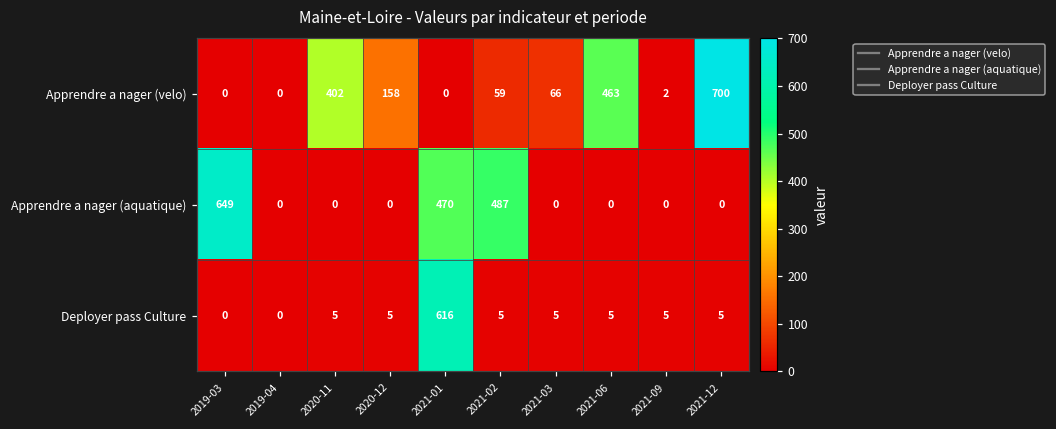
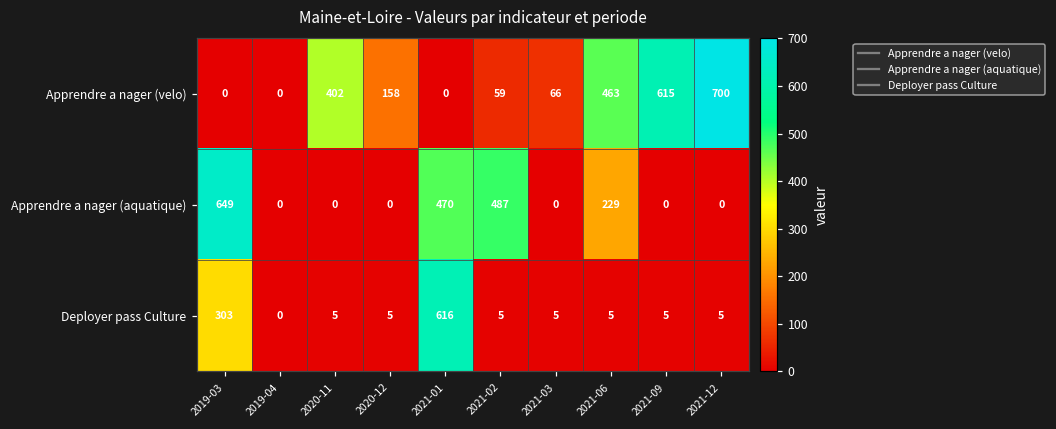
  {
    "Apprendre a nager (velo)": {
      "2019-03": 0,
      "2019-04": 0,
      "2020-11": 402,
      "2020-12": 158,
      "2021-01": 0,
      "2021-02": 59,
      "2021-03": 66,
      "2021-06": 463,
-     "2021-09": 2,
+     "2021-09": 615,
      "2021-12": 700
    },
    "Apprendre a nager (aquatique)": {
      "2019-03": 649,
      "2019-04": 0,
      "2020-11": 0,
      "2020-12": 0,
      "2021-01": 470,
      "2021-02": 487,
      "2021-03": 0,
-     "2021-06": 0,
+     "2021-06": 229,
      "2021-09": 0,
      "2021-12": 0
    },
    "Deployer pass Culture": {
-     "2019-03": 0,
+     "2019-03": 303,
      "2019-04": 0,
      "2020-11": 5,
      "2020-12": 5,
      "2021-01": 616,
      "2021-02": 5,
      "2021-03": 5,
      "2021-06": 5,
      "2021-09": 5,
      "2021-12": 5
    }
  }
